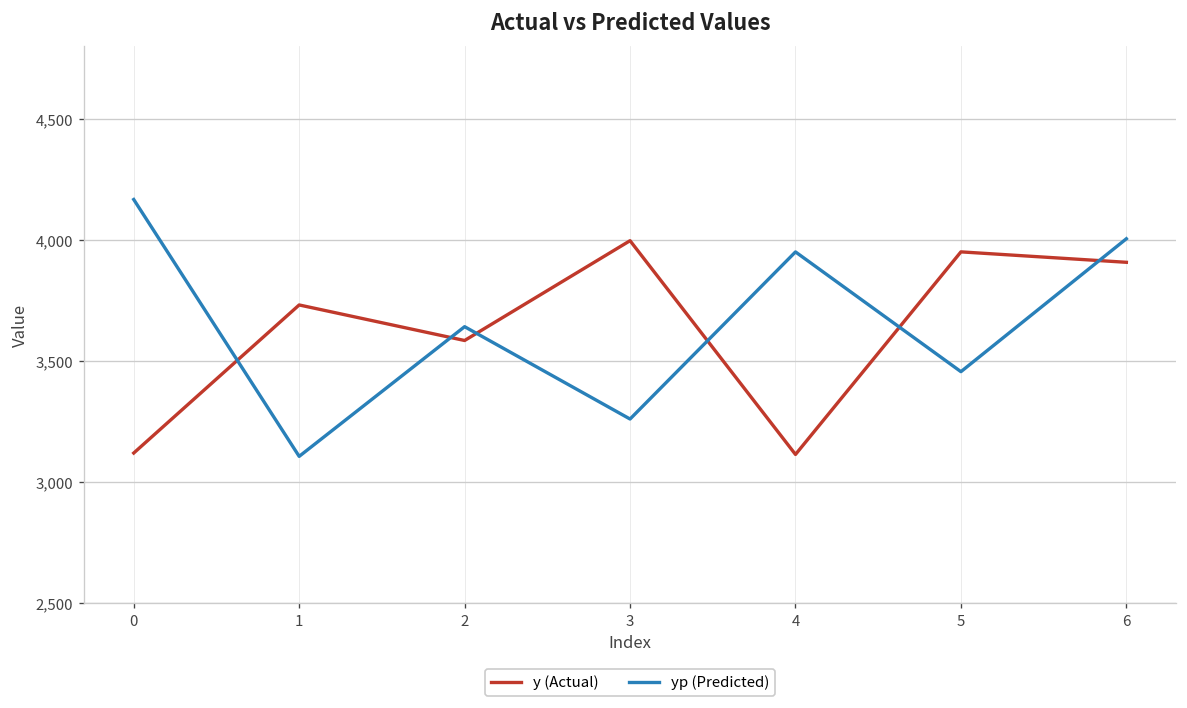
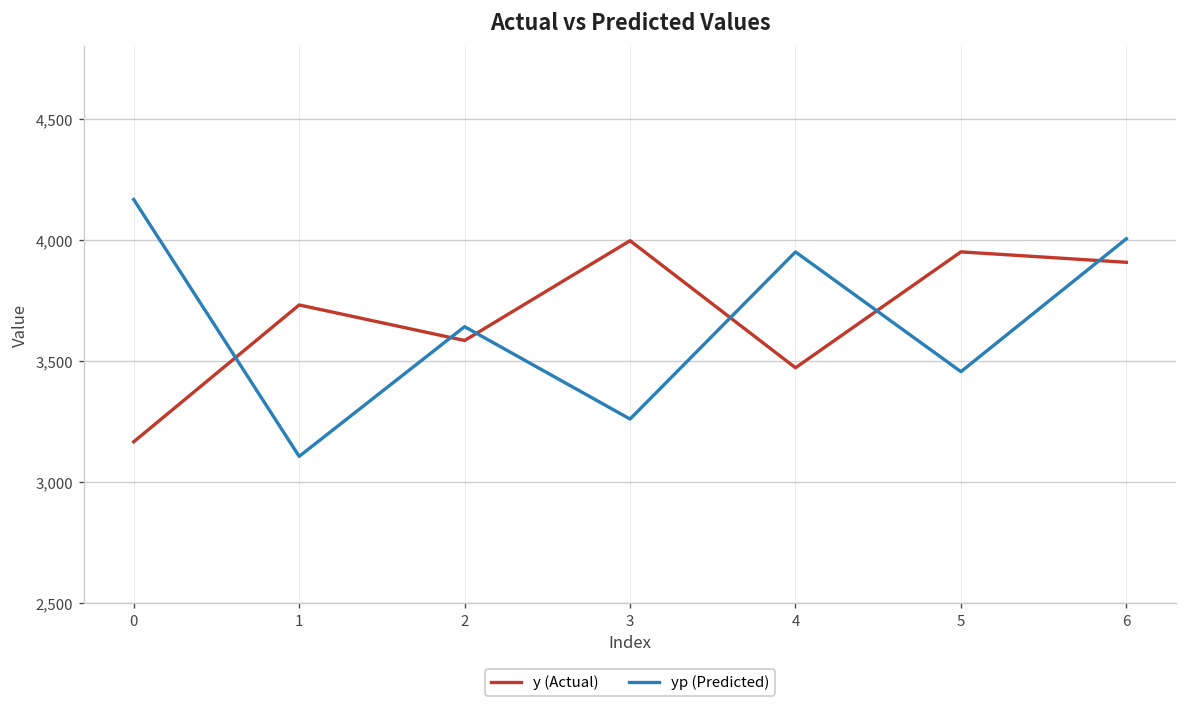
  {
    "y (Actual)": {
-     "0": "3,120",
+     "0": "3,170",
      "1": "3,730",
      "2": "3,580",
      "3": "4,000",
-     "4": "3,110",
+     "4": "3,470",
      "5": "3,950",
      "6": "3,910"
    },
    "yp (Predicted)": {
      "0": "4,170",
      "1": "3,110",
      "2": "3,640",
      "3": "3,260",
      "4": "3,950",
      "5": "3,460",
      "6": "4,000"
    }
  }
